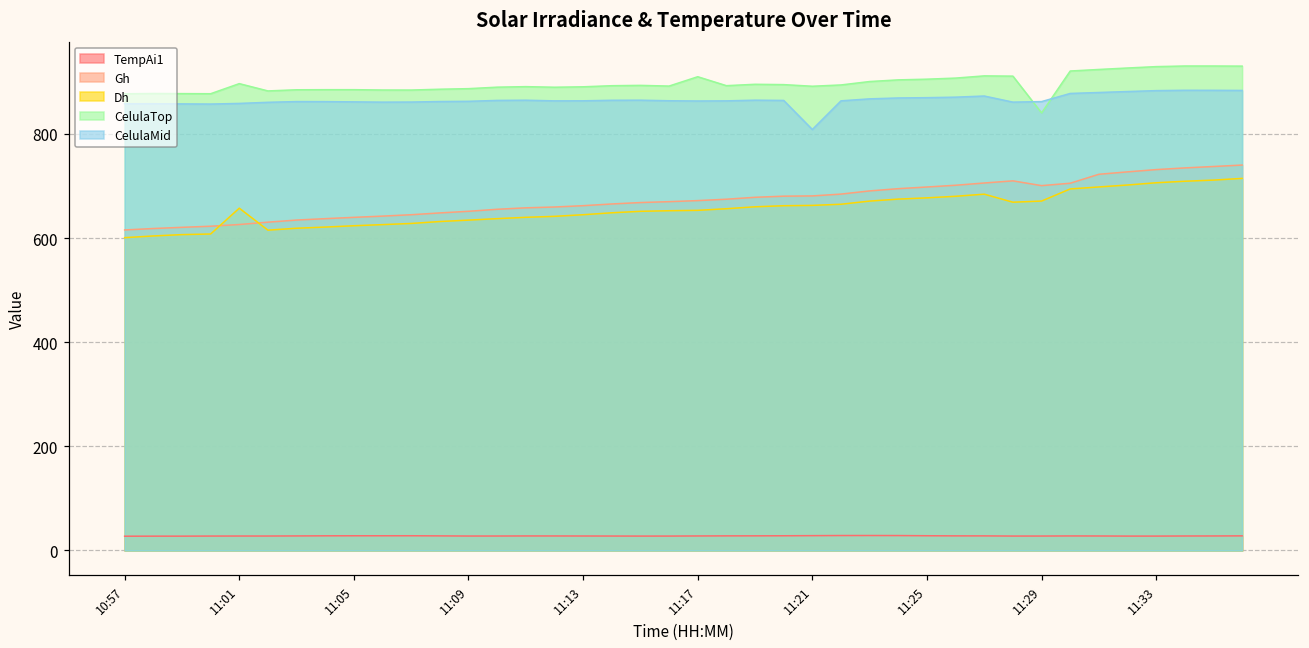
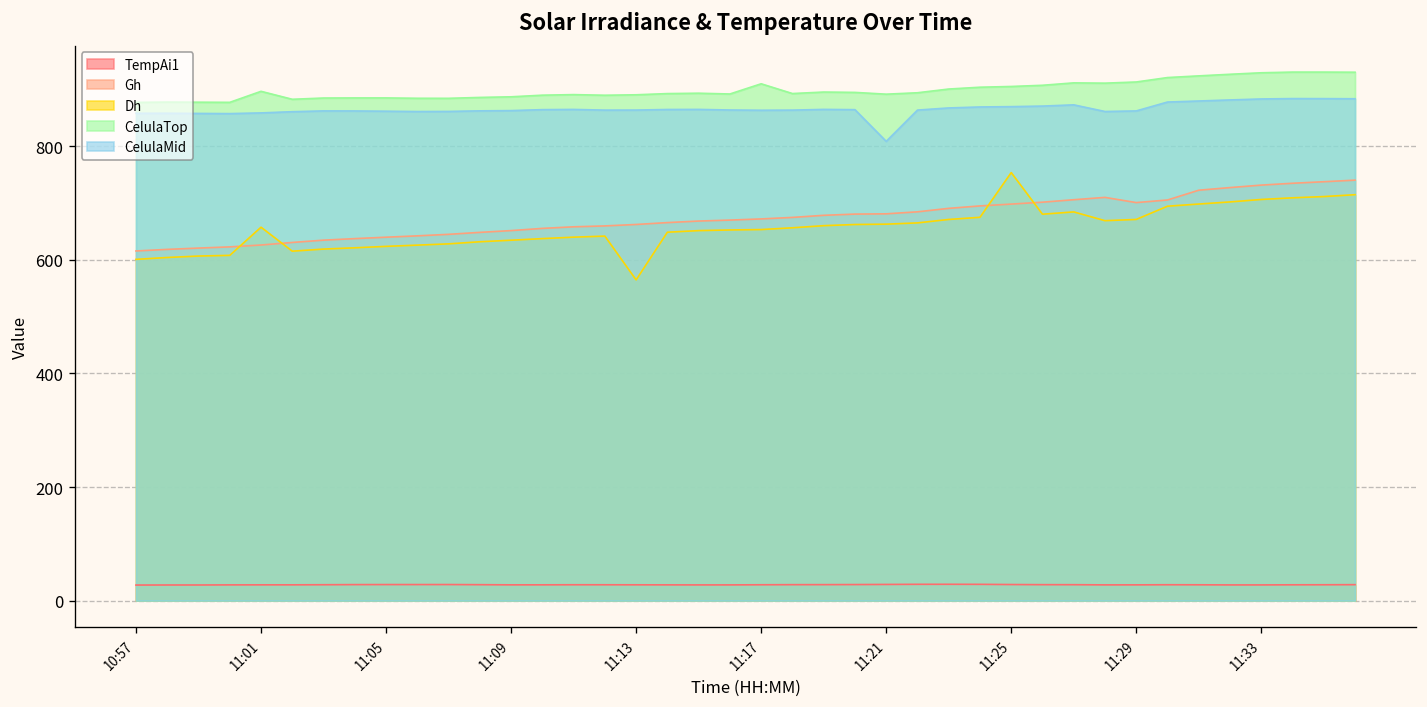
  {
    "Dh": {
      "10:57": 600,
      "11:01": 660,
      "11:05": 620,
      "11:09": 630,
-     "11:13": 640,
+     "11:13": 560,
      "11:17": 650,
      "11:21": 660,
-     "11:25": 680,
+     "11:25": 750,
      "11:29": 670,
      "11:33": 710
    },
    "CelulaTop": {
      "11:01": 900,
      "11:05": 890,
      "11:09": 890,
      "11:13": 890,
      "11:17": 910,
      "11:21": 890,
      "11:25": 910,
-     "11:29": 840,
+     "11:29": 910,
      "11:33": 930
    },
    "CelulaMid": {
      "11:01": 860,
      "11:05": 860,
      "11:09": 860,
      "11:13": 860,
      "11:17": 860,
      "11:21": 810,
      "11:25": 870,
      "11:29": 860,
      "11:33": 880
    }
  }
